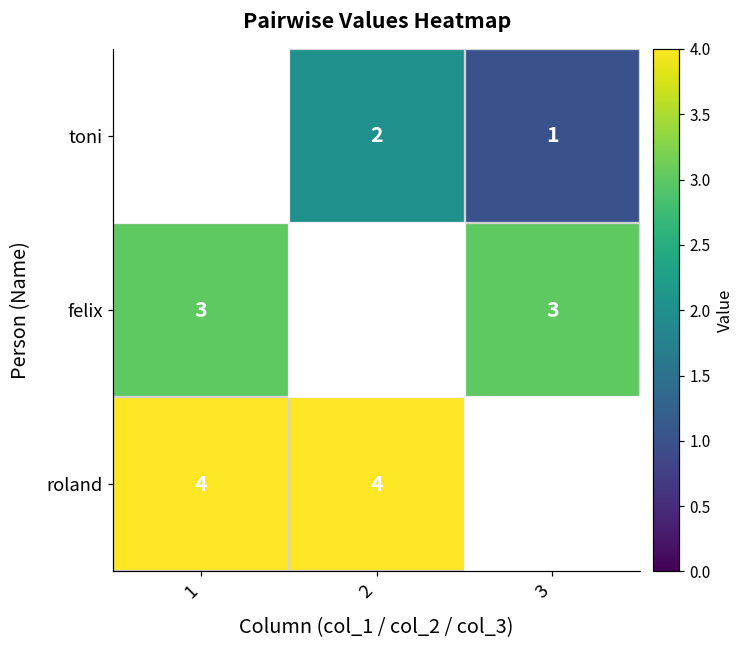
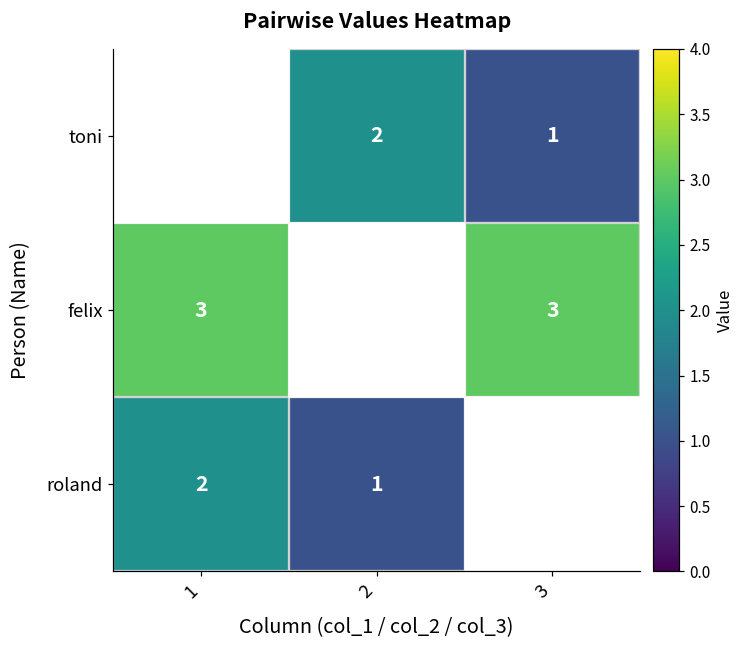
  {
    "toni": {
      "2": 2,
      "3": 1
    },
    "felix": {
      "1": 3,
      "3": 3
    },
    "roland": {
-     "1": 4,
-     "2": 4
+     "1": 2,
+     "2": 1
    }
  }
